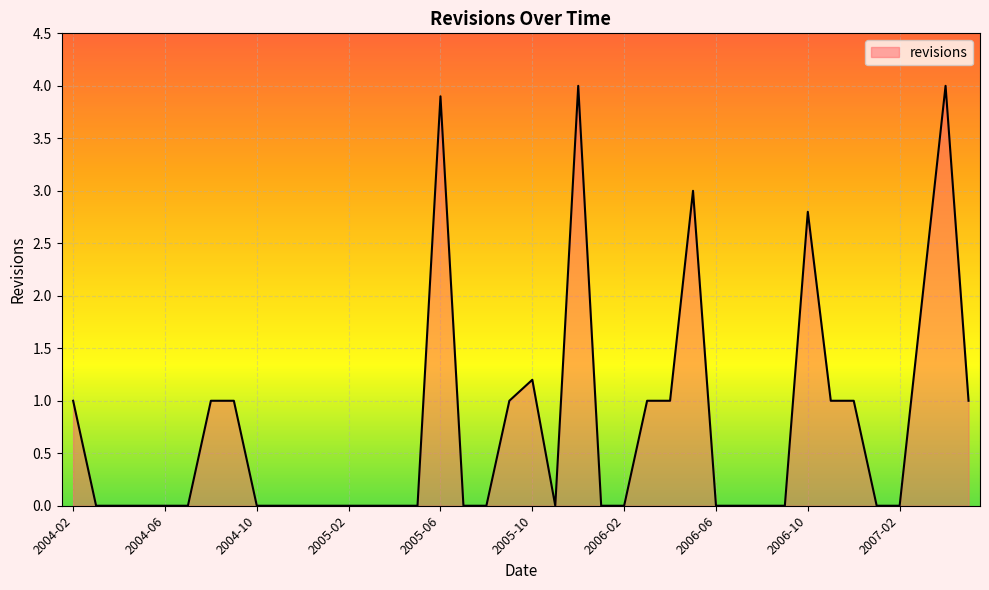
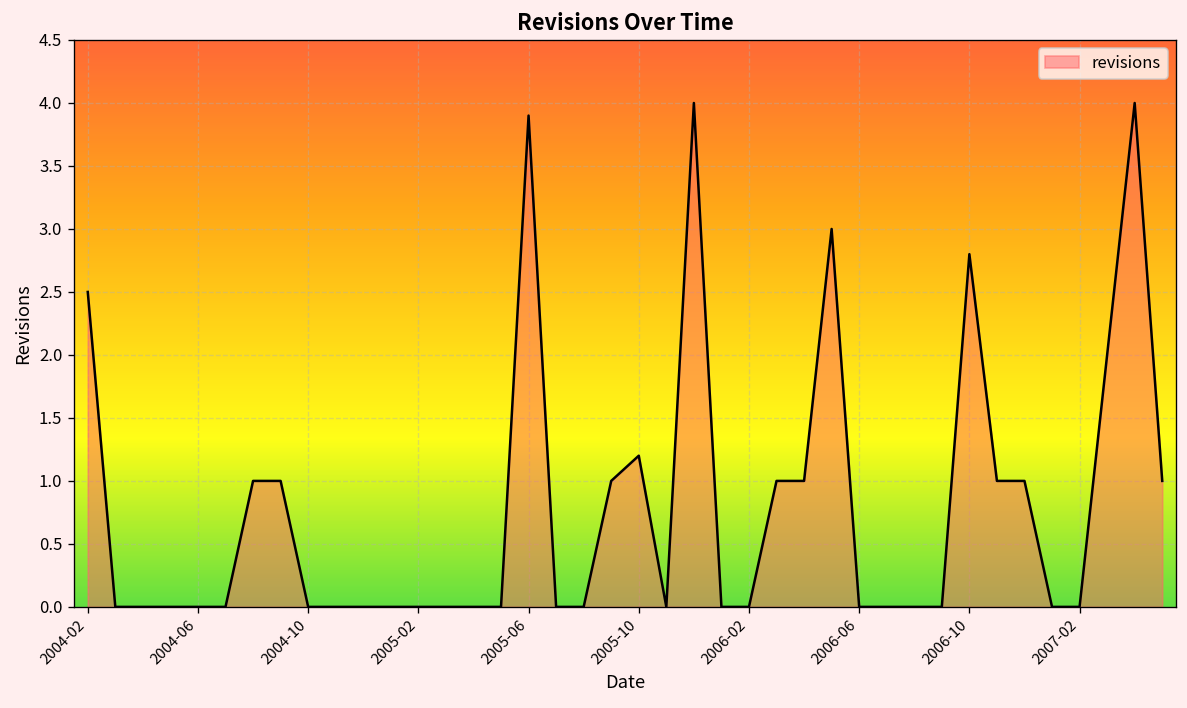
  {
-   "2004-02": 1.0,
+   "2004-02": 2.5,
    "2004-06": 0.0,
    "2004-10": 0.0,
    "2005-02": 0.0,
    "2005-06": 3.9,
    "2005-10": 1.2,
    "2006-02": 0.0,
    "2006-06": 0.0,
    "2006-10": 2.8,
    "2007-02": 0.0
  }
